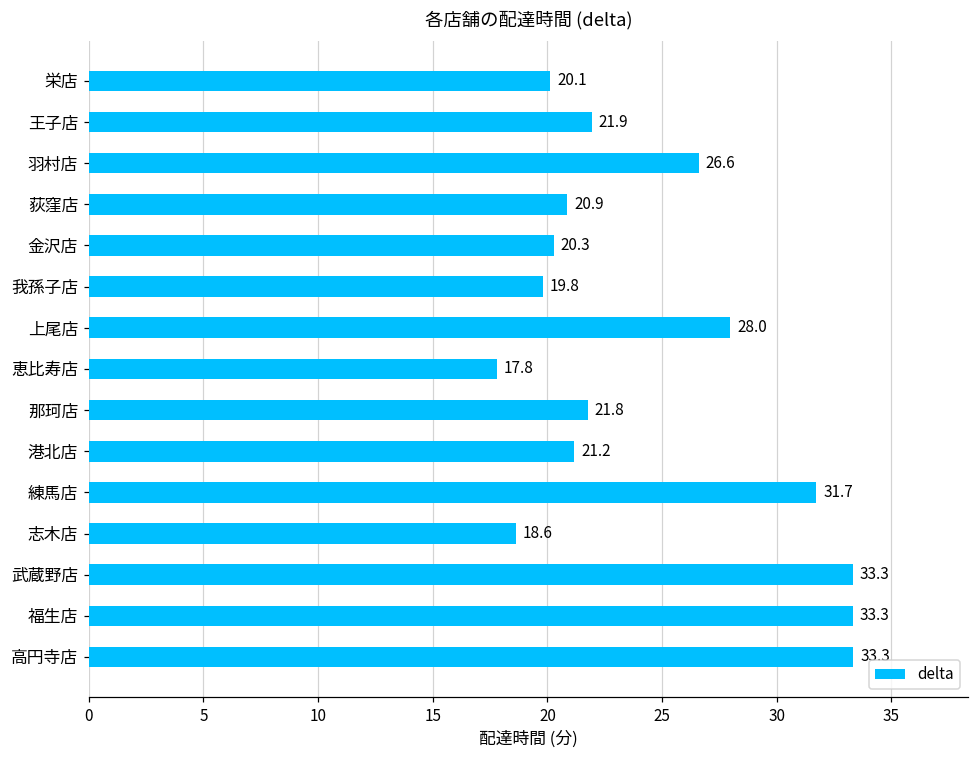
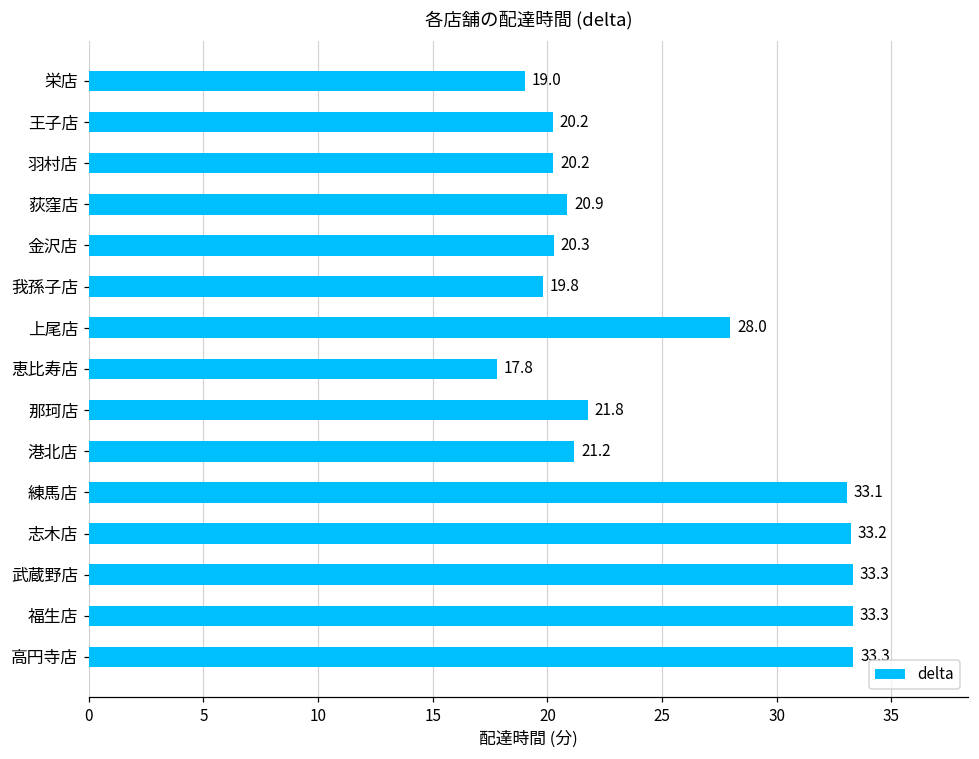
  {
-   "栄店": 20.1,
-   "王子店": 21.9,
-   "羽村店": 26.6,
+   "栄店": 19.0,
+   "王子店": 20.2,
+   "羽村店": 20.2,
    "荻窪店": 20.9,
    "金沢店": 20.3,
    "我孫子店": 19.8,
    "上尾店": 28.0,
    "恵比寿店": 17.8,
    "那珂店": 21.8,
    "港北店": 21.2,
-   "練馬店": 31.7,
-   "志木店": 18.6,
+   "練馬店": 33.1,
+   "志木店": 33.2,
    "武蔵野店": 33.3,
    "福生店": 33.3
  }
